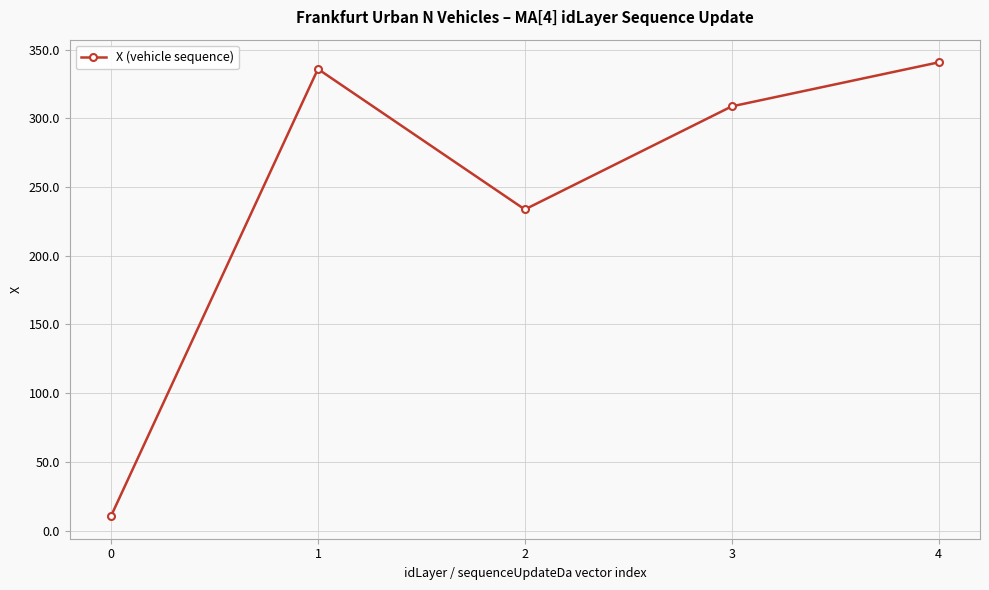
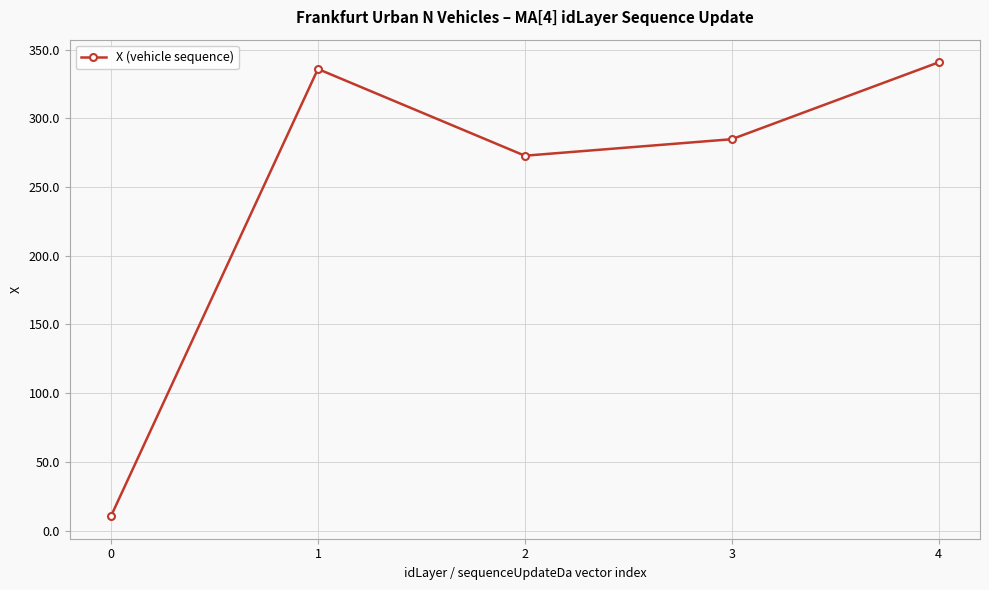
  {
    "0": 11,
    "1": 336,
-   "2": 234,
-   "3": 309,
+   "2": 273,
+   "3": 285,
    "4": 341
  }
